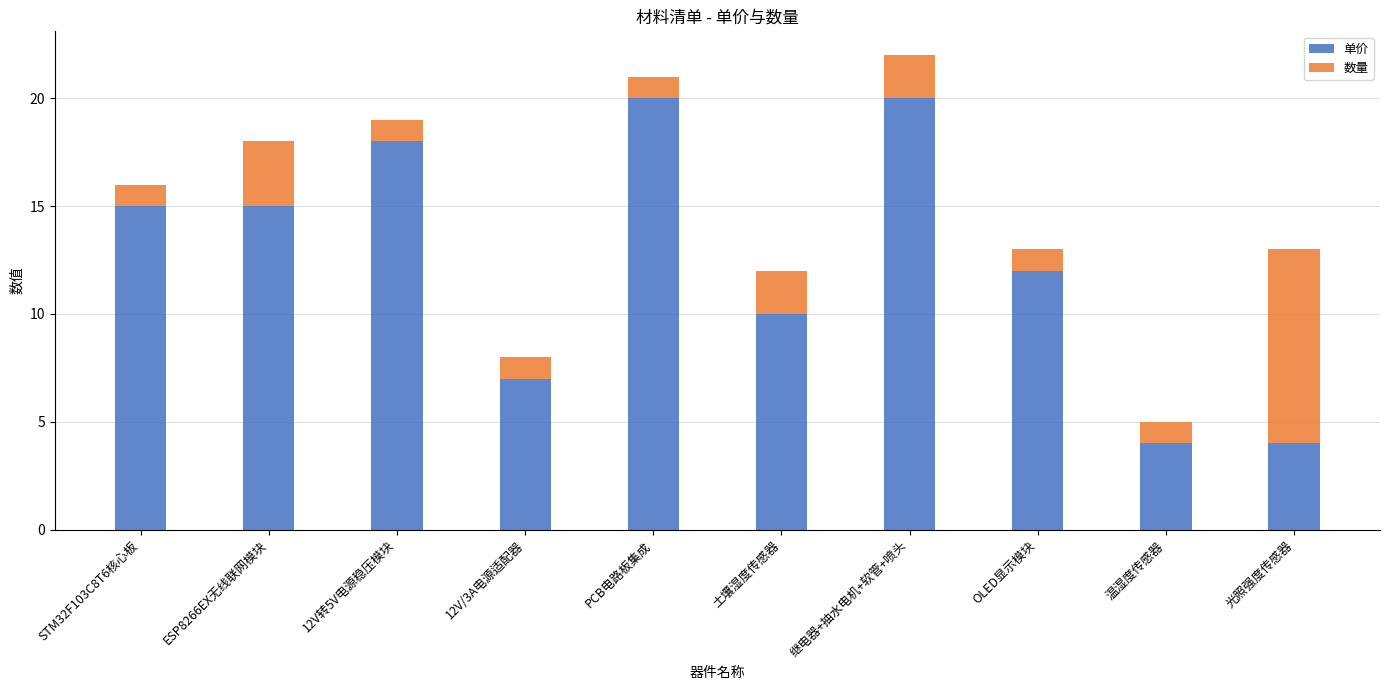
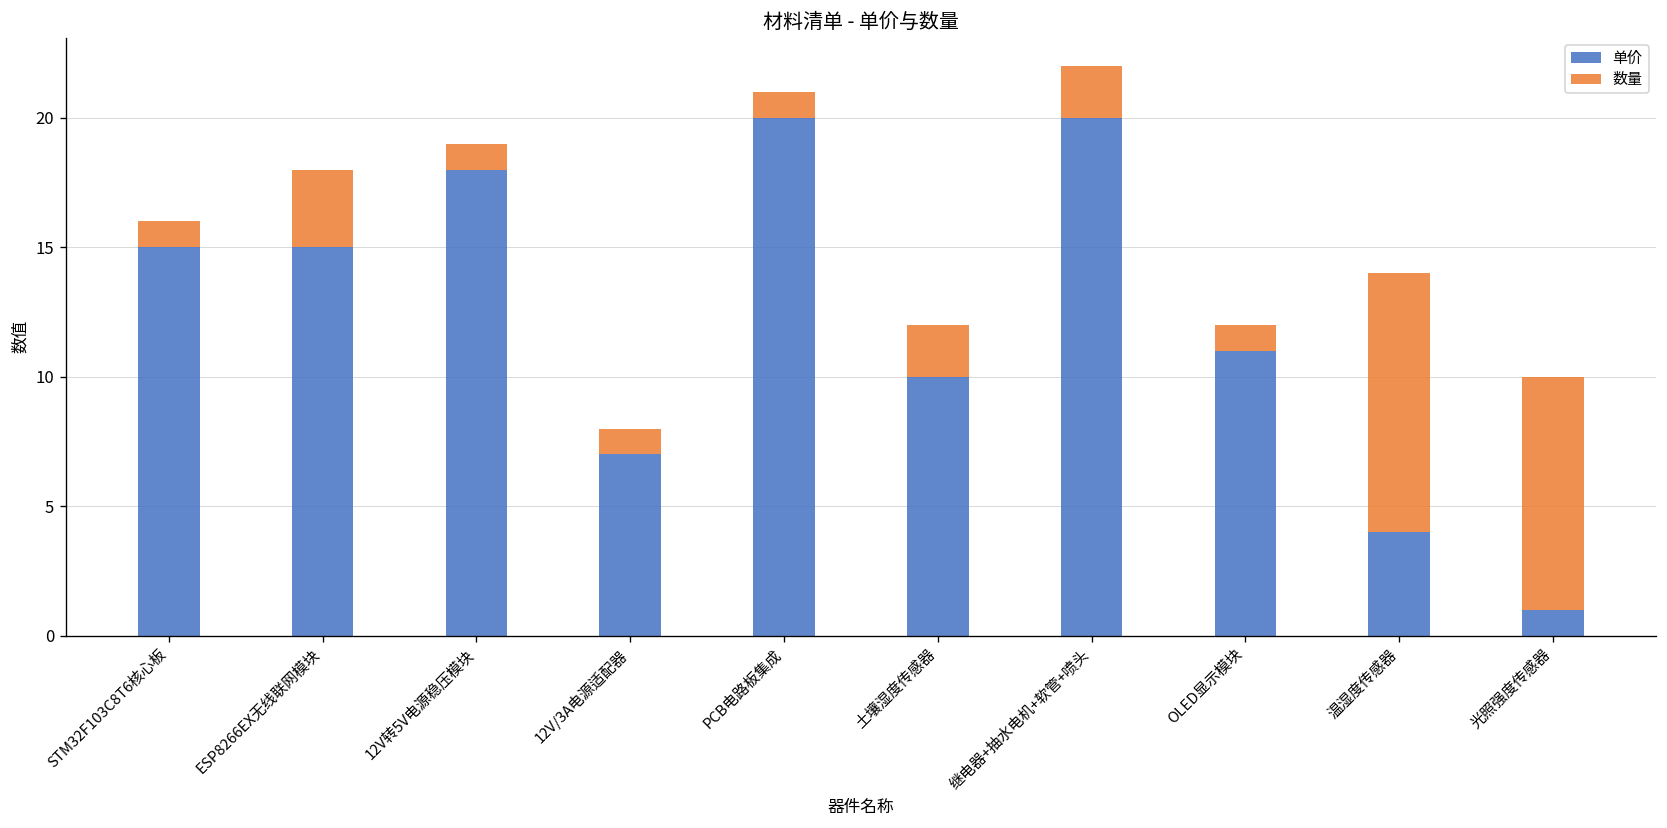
  {
    "单价": {
      "STM32F103C8T6核心板": 15,
      "ESP8266EX无线联网模块": 15,
      "12V转5V电源稳压模块": 18,
      "12V/3A电源适配器": 7,
      "PCB电路板集成": 20,
      "土壤湿度传感器": 10,
      "继电器+抽水电机+软管+喷头": 20,
-     "OLED显示模块": 12,
+     "OLED显示模块": 11,
      "温湿度传感器": 4,
-     "光照强度传感器": 4
+     "光照强度传感器": 1
    },
    "数量": {
      "STM32F103C8T6核心板": 1,
      "ESP8266EX无线联网模块": 3,
      "12V转5V电源稳压模块": 1,
      "12V/3A电源适配器": 1,
      "PCB电路板集成": 1,
      "土壤湿度传感器": 2,
      "继电器+抽水电机+软管+喷头": 2,
      "OLED显示模块": 1,
-     "温湿度传感器": 1,
+     "温湿度传感器": 10,
      "光照强度传感器": 9
    }
  }
